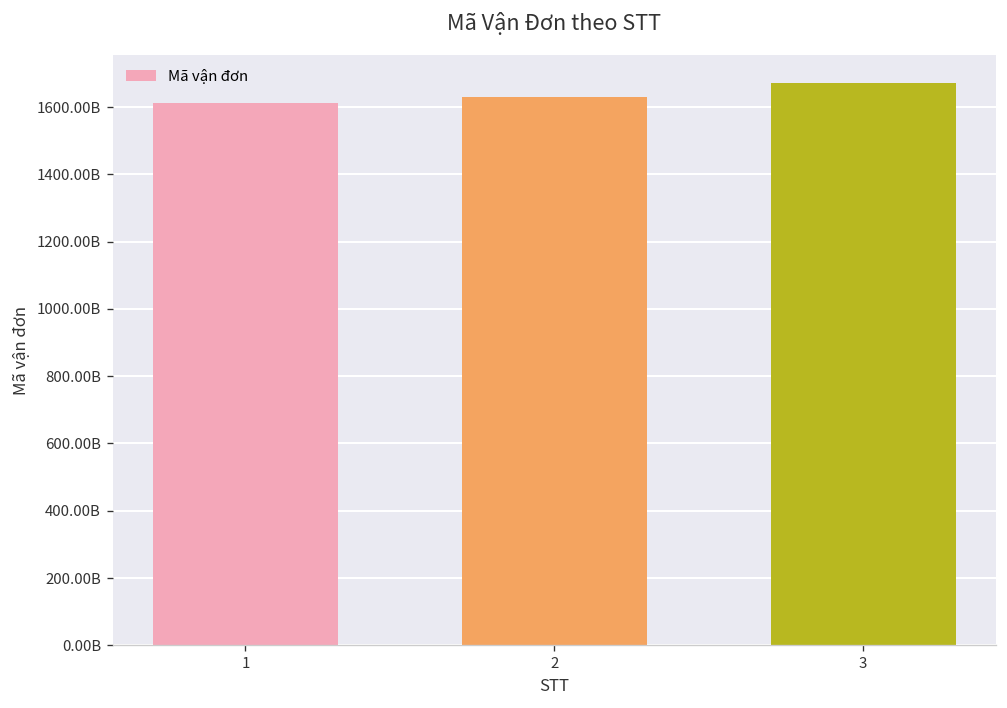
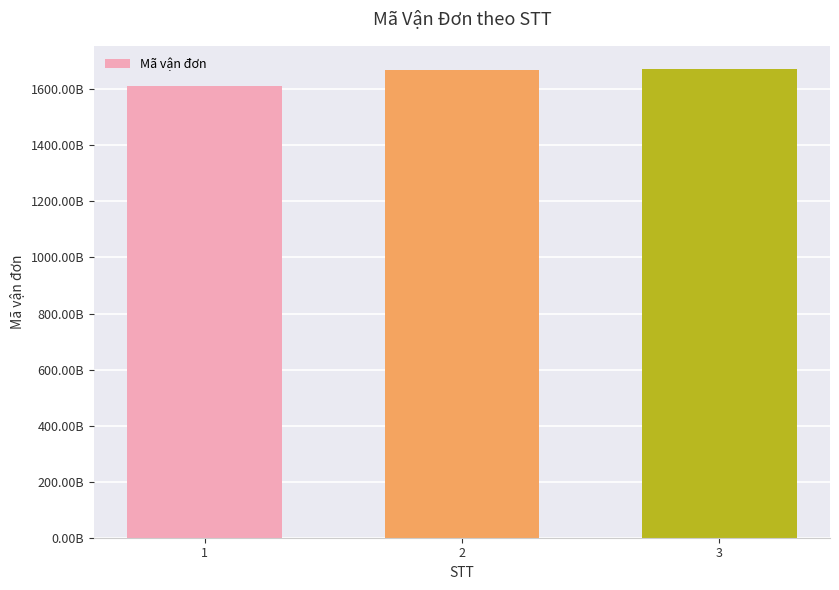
  {
    "1": 1610000000000,
-   "2": 1630000000000,
+   "2": 1670000000000,
    "3": 1670000000000
  }
